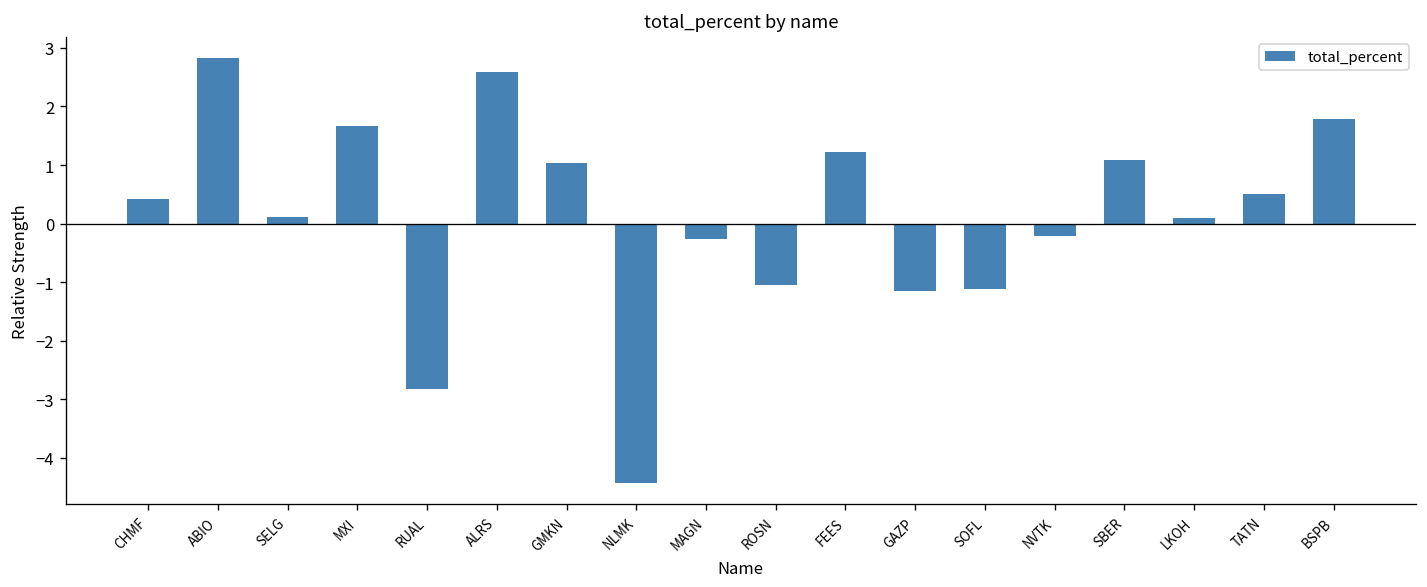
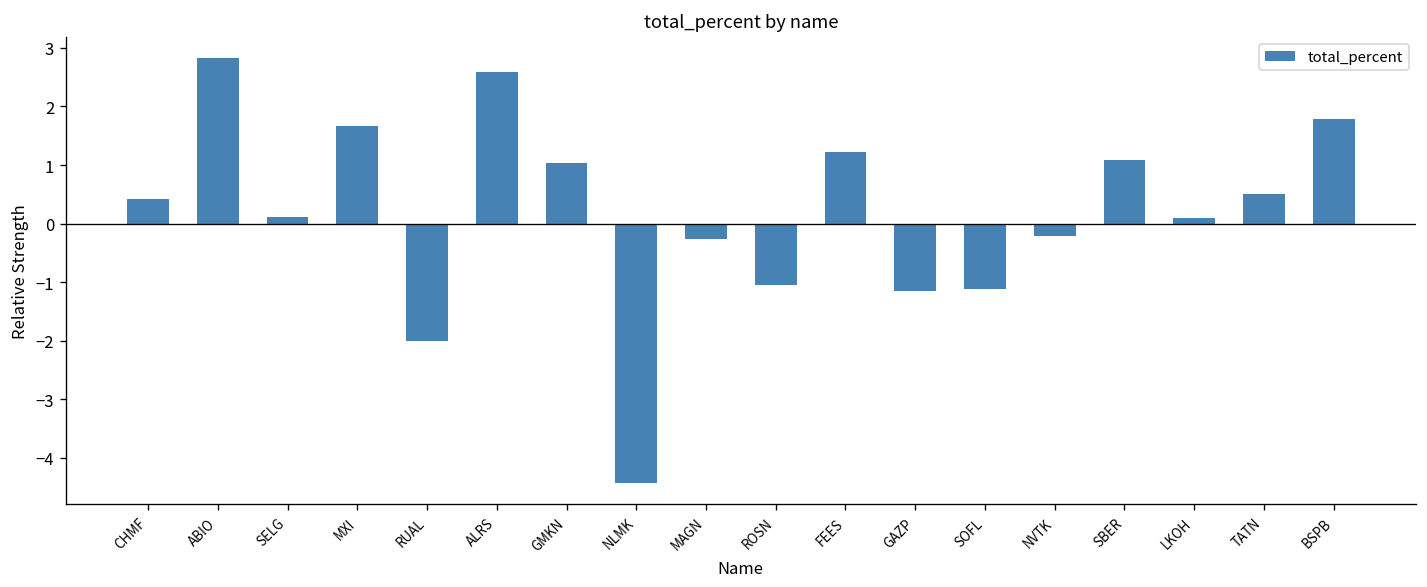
  {
    "CHMF": 0.4,
    "ABIO": 2.8,
    "SELG": 0.1,
    "MXI": 1.7,
-   "RUAL": -2.8,
+   "RUAL": -2.0,
    "ALRS": 2.6,
    "GMKN": 1.0,
    "NLMK": -4.4,
    "MAGN": -0.3,
    "ROSN": -1.1,
    "FEES": 1.2,
    "GAZP": -1.2,
    "SOFL": -1.1,
    "NVTK": -0.2,
    "SBER": 1.1,
    "LKOH": 0.1,
    "TATN": 0.5,
    "BSPB": 1.8
  }
